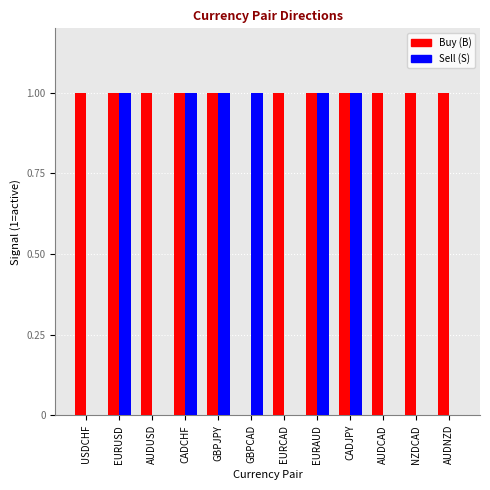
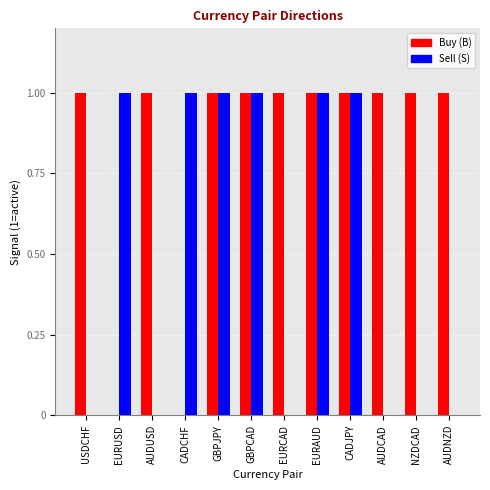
  {
    "Buy (B)": {
      "USDCHF": 1,
-     "EURUSD": 1,
+     "EURUSD": 0,
      "AUDUSD": 1,
-     "CADCHF": 1,
+     "CADCHF": 0,
      "GBPJPY": 1,
-     "GBPCAD": 0,
+     "GBPCAD": 1,
      "EURCAD": 1,
      "EURAUD": 1,
      "CADJPY": 1,
      "AUDCAD": 1,
      "NZDCAD": 1,
      "AUDNZD": 1
    },
    "Sell (S)": {
      "USDCHF": 0,
      "EURUSD": 1,
      "AUDUSD": 0,
      "CADCHF": 1,
      "GBPJPY": 1,
      "GBPCAD": 1,
      "EURCAD": 0,
      "EURAUD": 1,
      "CADJPY": 1,
      "AUDCAD": 0,
      "NZDCAD": 0,
      "AUDNZD": 0
    }
  }
